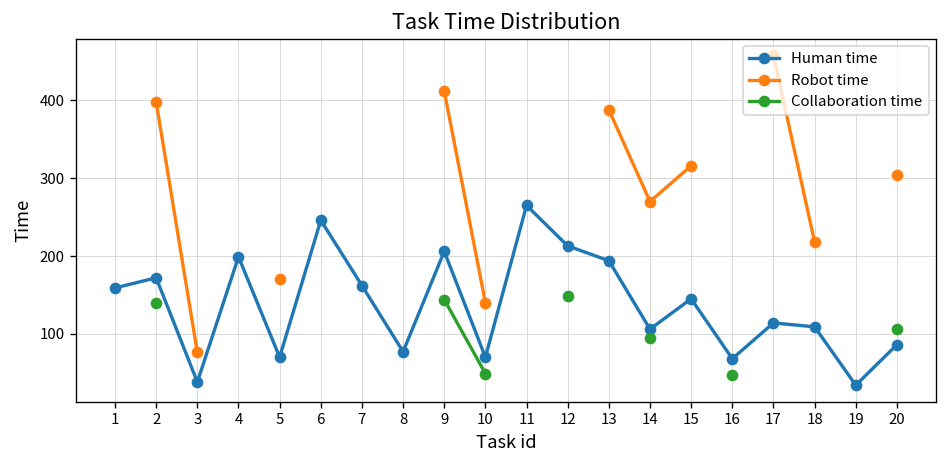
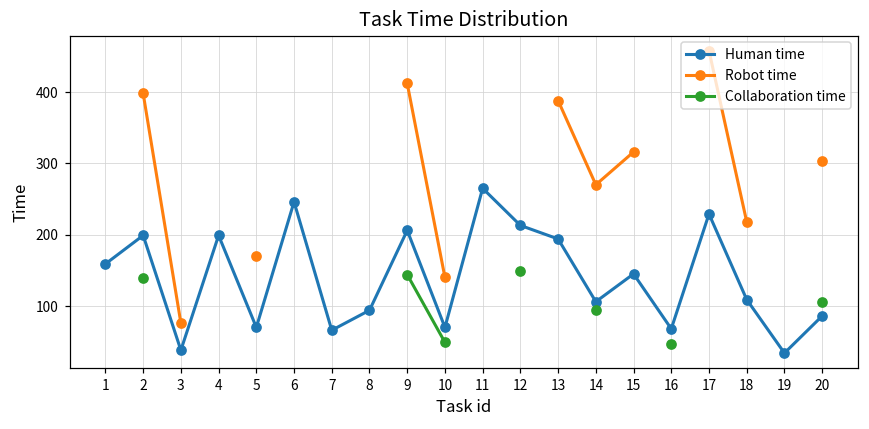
  {
    "Human time": {
      "1": 160,
-     "2": 170,
+     "2": 200,
      "3": 40,
      "4": 200,
      "5": 70,
      "6": 250,
-     "7": 160,
-     "8": 80,
+     "7": 70,
+     "8": 90,
      "9": 210,
      "10": 70,
      "11": 270,
      "12": 210,
      "13": 190,
      "14": 110,
      "15": 150,
      "16": 70,
-     "17": 110,
+     "17": 230,
      "18": 110,
      "19": 30,
      "20": 90
    },
    "Robot time": {
      "2": 400,
      "3": 80,
      "5": 170,
      "9": 410,
      "10": 140,
      "13": 390,
      "14": 270,
      "15": 320,
      "18": 220,
      "20": 300
    },
    "Collaboration time": {
      "2": 140,
      "9": 140,
      "10": 50,
      "12": 150,
      "14": 90,
      "16": 50,
      "20": 110
    }
  }
